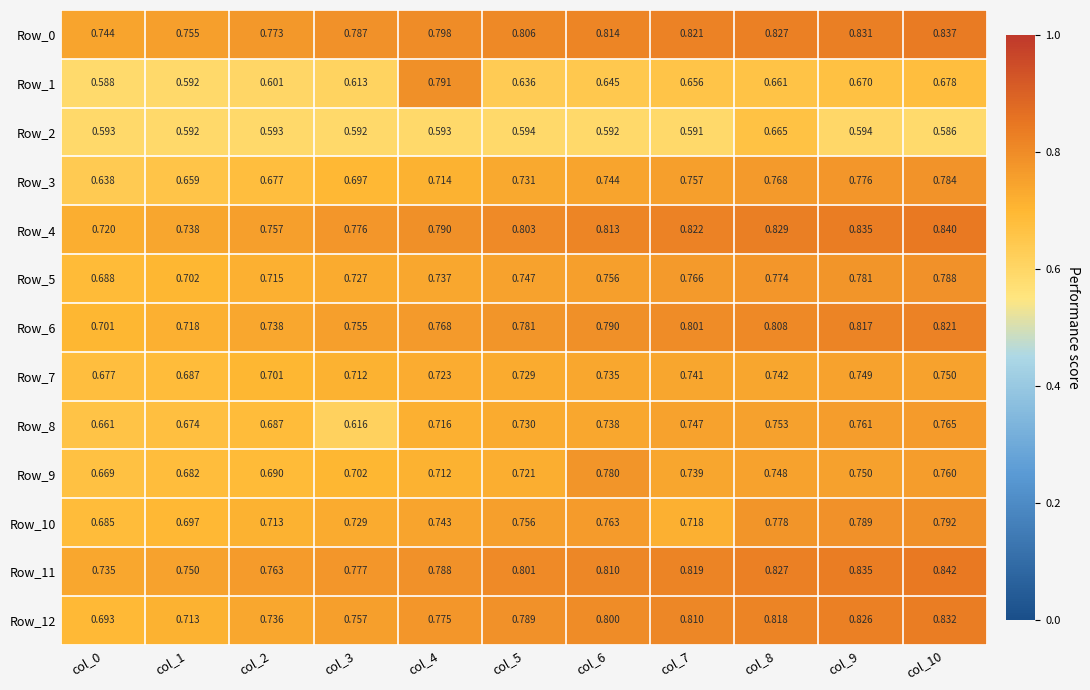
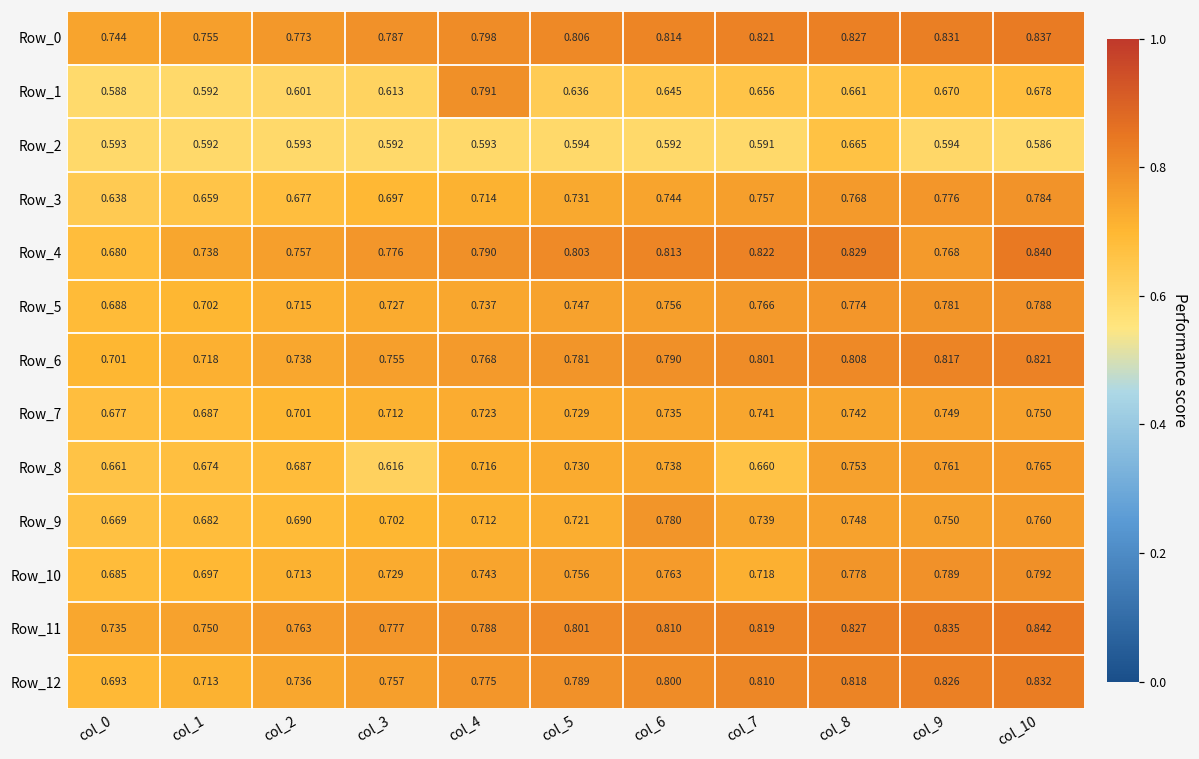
  {
    "Row_0": {
      "col_0": 0.744,
      "col_1": 0.755,
      "col_2": 0.773,
      "col_3": 0.787,
      "col_4": 0.798,
      "col_5": 0.806,
      "col_6": 0.814,
      "col_7": 0.821,
      "col_8": 0.827,
      "col_9": 0.831,
      "col_10": 0.837
    },
    "Row_1": {
      "col_0": 0.588,
      "col_1": 0.592,
      "col_2": 0.601,
      "col_3": 0.613,
      "col_4": 0.791,
      "col_5": 0.636,
      "col_6": 0.645,
      "col_7": 0.656,
      "col_8": 0.661,
      "col_9": 0.670,
      "col_10": 0.678
    },
    "Row_2": {
      "col_0": 0.593,
      "col_1": 0.592,
      "col_2": 0.593,
      "col_3": 0.592,
      "col_4": 0.593,
      "col_5": 0.594,
      "col_6": 0.592,
      "col_7": 0.591,
      "col_8": 0.665,
      "col_9": 0.594,
      "col_10": 0.586
    },
    "Row_3": {
      "col_0": 0.638,
      "col_1": 0.659,
      "col_2": 0.677,
      "col_3": 0.697,
      "col_4": 0.714,
      "col_5": 0.731,
      "col_6": 0.744,
      "col_7": 0.757,
      "col_8": 0.768,
      "col_9": 0.776,
      "col_10": 0.784
    },
    "Row_4": {
-     "col_0": 0.720,
+     "col_0": 0.680,
      "col_1": 0.738,
      "col_2": 0.757,
      "col_3": 0.776,
      "col_4": 0.790,
      "col_5": 0.803,
      "col_6": 0.813,
      "col_7": 0.822,
      "col_8": 0.829,
-     "col_9": 0.835,
+     "col_9": 0.768,
      "col_10": 0.840
    },
    "Row_5": {
      "col_0": 0.688,
      "col_1": 0.702,
      "col_2": 0.715,
      "col_3": 0.727,
      "col_4": 0.737,
      "col_5": 0.747,
      "col_6": 0.756,
      "col_7": 0.766,
      "col_8": 0.774,
      "col_9": 0.781,
      "col_10": 0.788
    },
    "Row_6": {
      "col_0": 0.701,
      "col_1": 0.718,
      "col_2": 0.738,
      "col_3": 0.755,
      "col_4": 0.768,
      "col_5": 0.781,
      "col_6": 0.790,
      "col_7": 0.801,
      "col_8": 0.808,
      "col_9": 0.817,
      "col_10": 0.821
    },
    "Row_7": {
      "col_0": 0.677,
      "col_1": 0.687,
      "col_2": 0.701,
      "col_3": 0.712,
      "col_4": 0.723,
      "col_5": 0.729,
      "col_6": 0.735,
      "col_7": 0.741,
      "col_8": 0.742,
      "col_9": 0.749,
      "col_10": 0.750
    },
    "Row_8": {
      "col_0": 0.661,
      "col_1": 0.674,
      "col_2": 0.687,
      "col_3": 0.616,
      "col_4": 0.716,
      "col_5": 0.730,
      "col_6": 0.738,
-     "col_7": 0.747,
+     "col_7": 0.660,
      "col_8": 0.753,
      "col_9": 0.761,
      "col_10": 0.765
    },
    "Row_9": {
      "col_0": 0.669,
      "col_1": 0.682,
      "col_2": 0.690,
      "col_3": 0.702,
      "col_4": 0.712,
      "col_5": 0.721,
      "col_6": 0.780,
      "col_7": 0.739,
      "col_8": 0.748,
      "col_9": 0.750,
      "col_10": 0.760
    },
    "Row_10": {
      "col_0": 0.685,
      "col_1": 0.697,
      "col_2": 0.713,
      "col_3": 0.729,
      "col_4": 0.743,
      "col_5": 0.756,
      "col_6": 0.763,
      "col_7": 0.718,
      "col_8": 0.778,
      "col_9": 0.789,
      "col_10": 0.792
    },
    "Row_11": {
      "col_0": 0.735,
      "col_1": 0.750,
      "col_2": 0.763,
      "col_3": 0.777,
      "col_4": 0.788,
      "col_5": 0.801,
      "col_6": 0.810,
      "col_7": 0.819,
      "col_8": 0.827,
      "col_9": 0.835,
      "col_10": 0.842
    },
    "Row_12": {
      "col_0": 0.693,
      "col_1": 0.713,
      "col_2": 0.736,
      "col_3": 0.757,
      "col_4": 0.775,
      "col_5": 0.789,
      "col_6": 0.800,
      "col_7": 0.810,
      "col_8": 0.818,
      "col_9": 0.826,
      "col_10": 0.832
    }
  }
